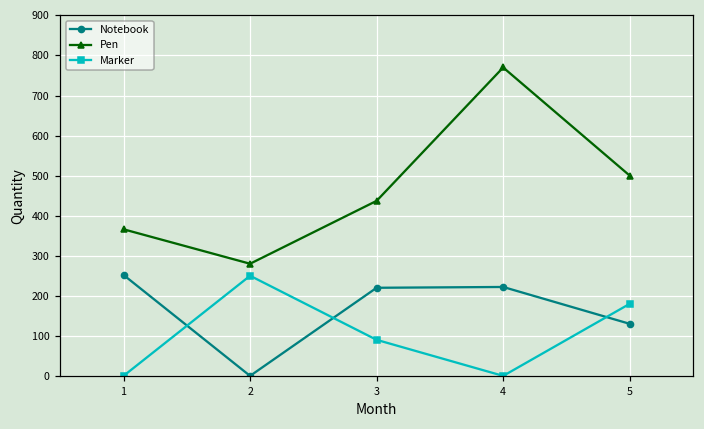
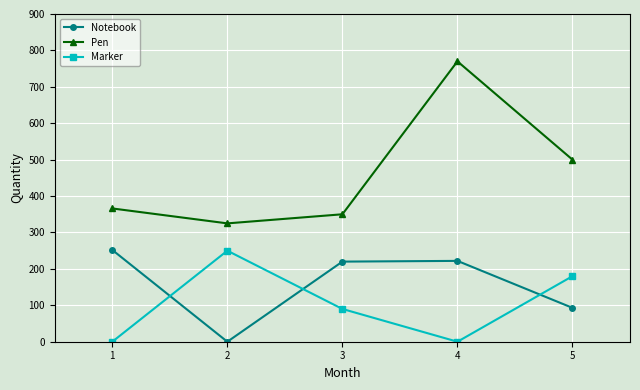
  {
    "Notebook": {
      "1": 250,
      "2": 0,
      "3": 220,
      "4": 220,
-     "5": 130
+     "5": 90
    },
    "Pen": {
      "1": 370,
-     "2": 280,
-     "3": 440,
+     "2": 330,
+     "3": 350,
      "4": 770,
      "5": 500
    },
    "Marker": {
      "1": 0,
      "2": 250,
      "3": 90,
      "4": 0,
      "5": 180
    }
  }
